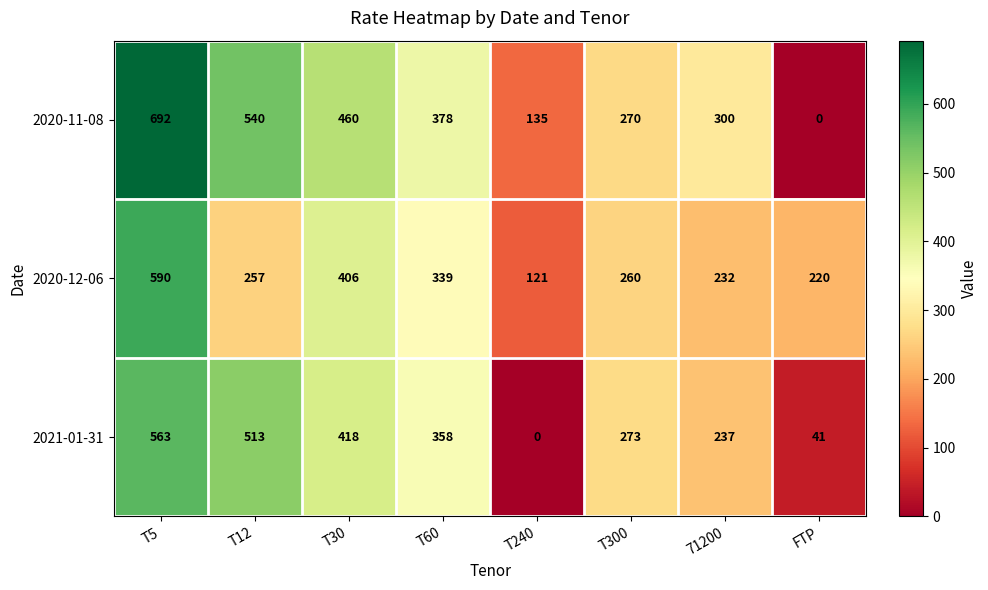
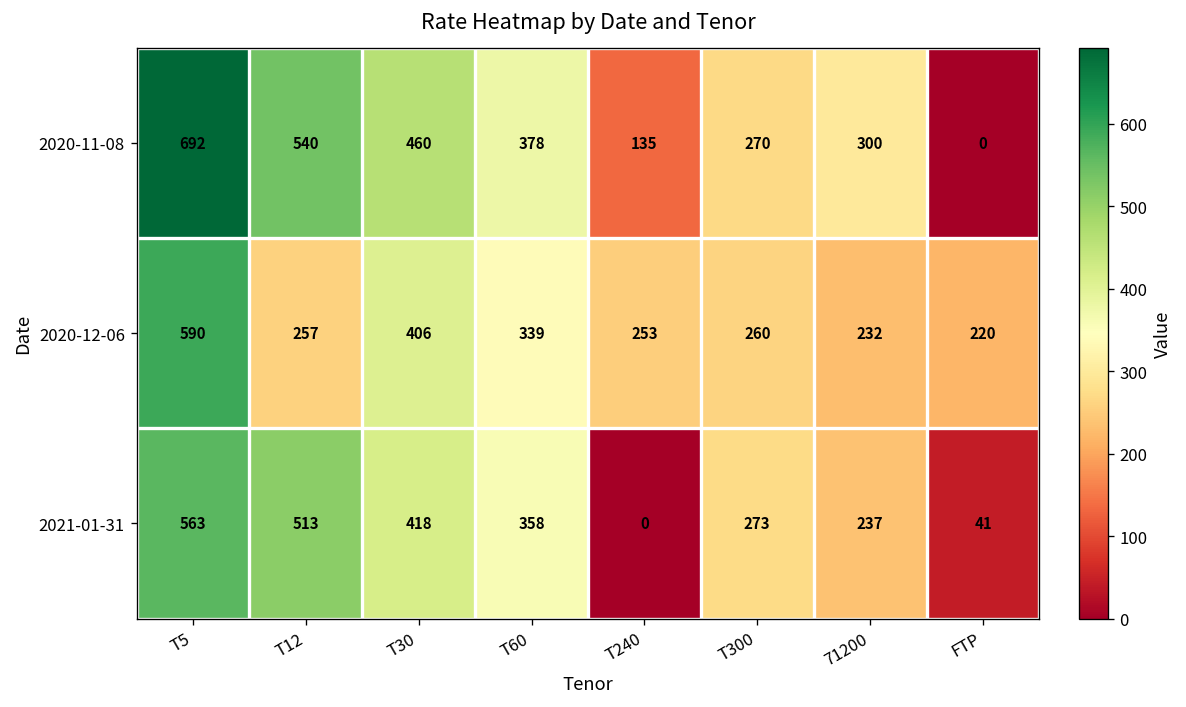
  {
    "2020-11-08": {
      "T5": 692,
      "T12": 540,
      "T30": 460,
      "T60": 378,
      "T240": 135,
      "T300": 270,
      "71200": 300,
      "FTP": 0
    },
    "2020-12-06": {
      "T5": 590,
      "T12": 257,
      "T30": 406,
      "T60": 339,
-     "T240": 121,
+     "T240": 253,
      "T300": 260,
      "71200": 232,
      "FTP": 220
    },
    "2021-01-31": {
      "T5": 563,
      "T12": 513,
      "T30": 418,
      "T60": 358,
      "T240": 0,
      "T300": 273,
      "71200": 237,
      "FTP": 41
    }
  }
